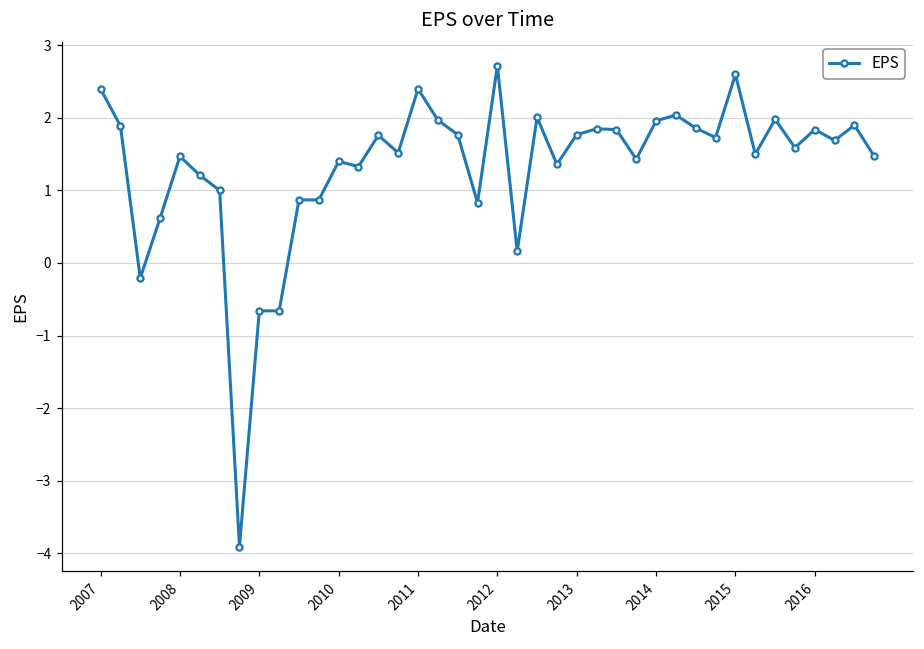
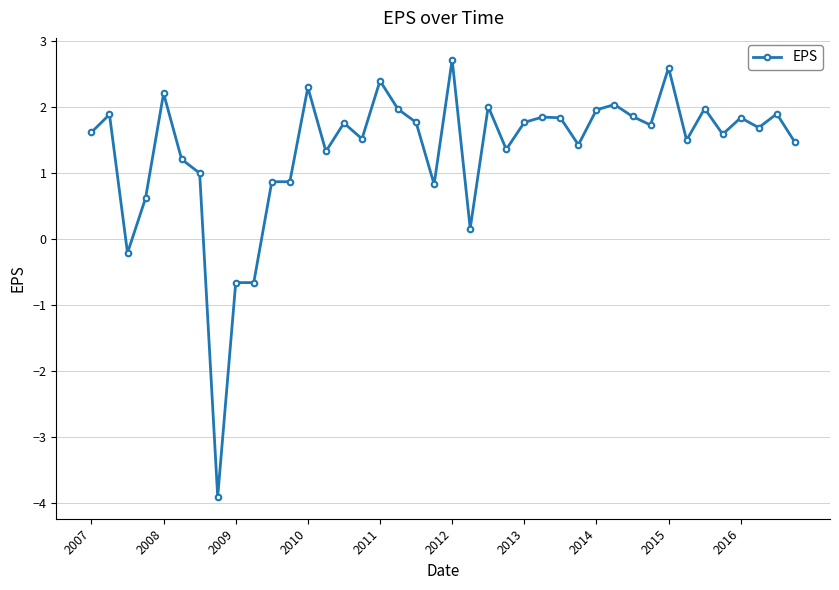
  {
-   "2007": 2.4,
-   "2008": 1.5,
+   "2007": 1.6,
+   "2008": 2.2,
    "2009": -0.7,
-   "2010": 1.4,
+   "2010": 2.3,
    "2011": 2.4,
    "2012": 2.7,
    "2013": 1.8,
    "2014": 2.0,
    "2015": 2.6,
    "2016": 1.8
  }
